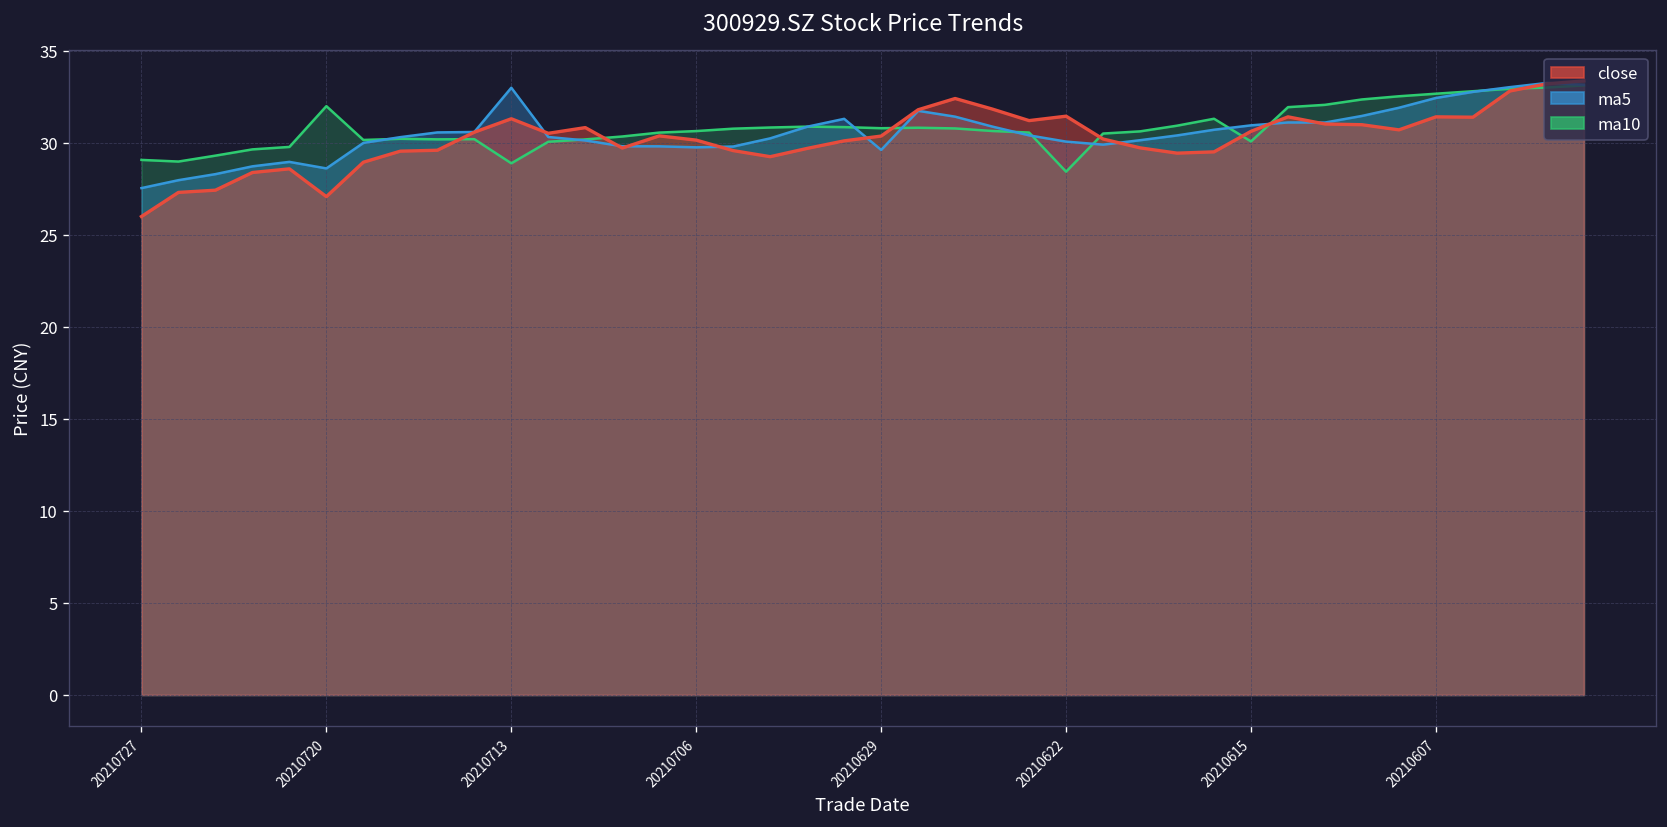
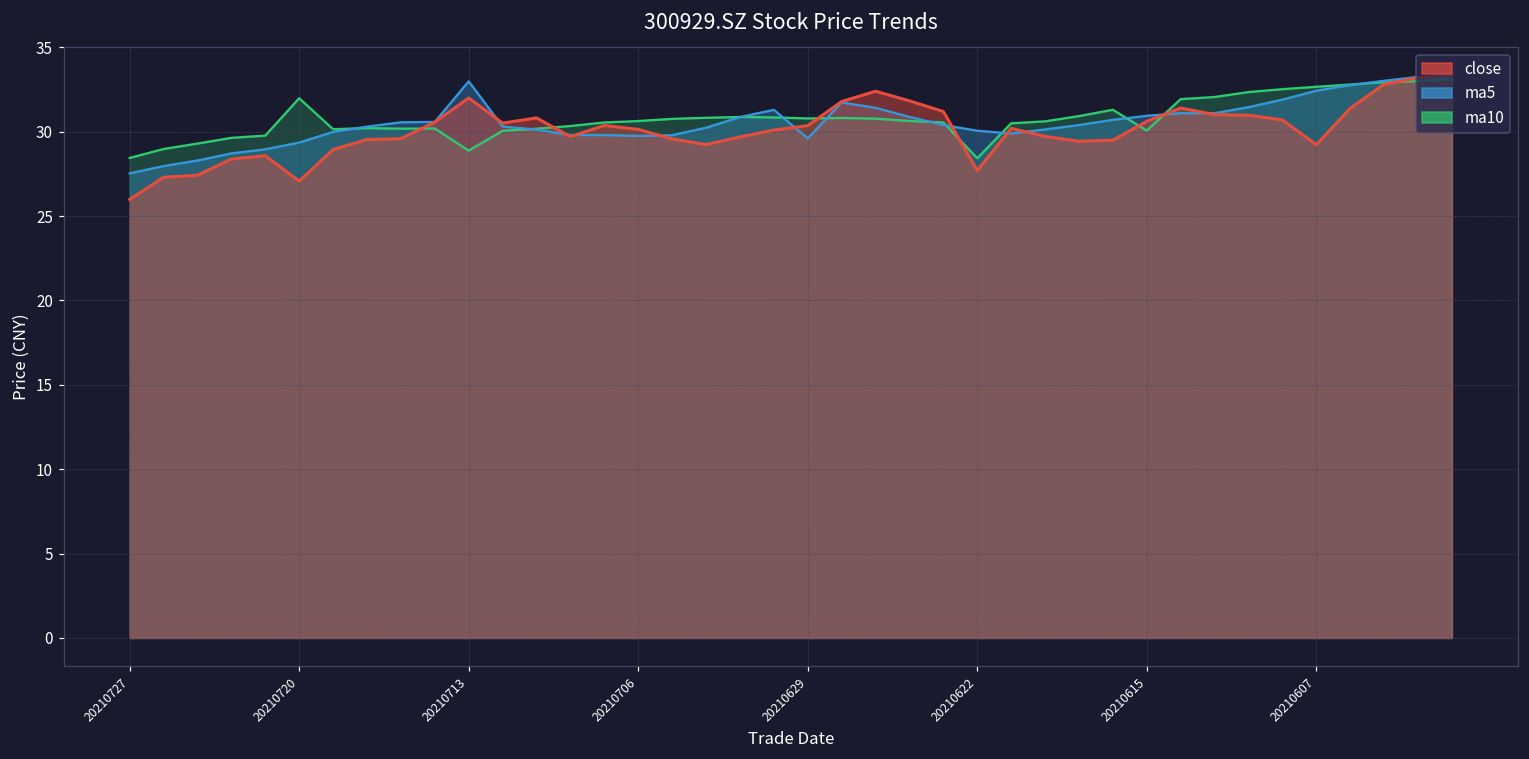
  {
    "ma10": {
-     "20210727": 29.1,
+     "20210727": 28.4,
      "20210720": 32.0,
      "20210713": 28.9,
      "20210706": 30.6,
      "20210629": 30.8,
      "20210622": 28.4,
      "20210615": 30.1,
      "20210607": 32.7
    },
    "ma5": {
      "20210727": 27.5,
-     "20210720": 28.6,
+     "20210720": 29.4,
      "20210713": 33.0,
      "20210706": 29.7,
      "20210629": 29.6,
      "20210622": 30.1,
      "20210615": 30.9,
      "20210607": 32.4
    },
    "close": {
      "20210727": 26.0,
      "20210720": 27.1,
-     "20210713": 31.3,
+     "20210713": 32.0,
      "20210706": 30.1,
      "20210629": 30.4,
-     "20210622": 31.4,
+     "20210622": 27.7,
      "20210615": 30.6,
-     "20210607": 31.4
+     "20210607": 29.2
    }
  }
